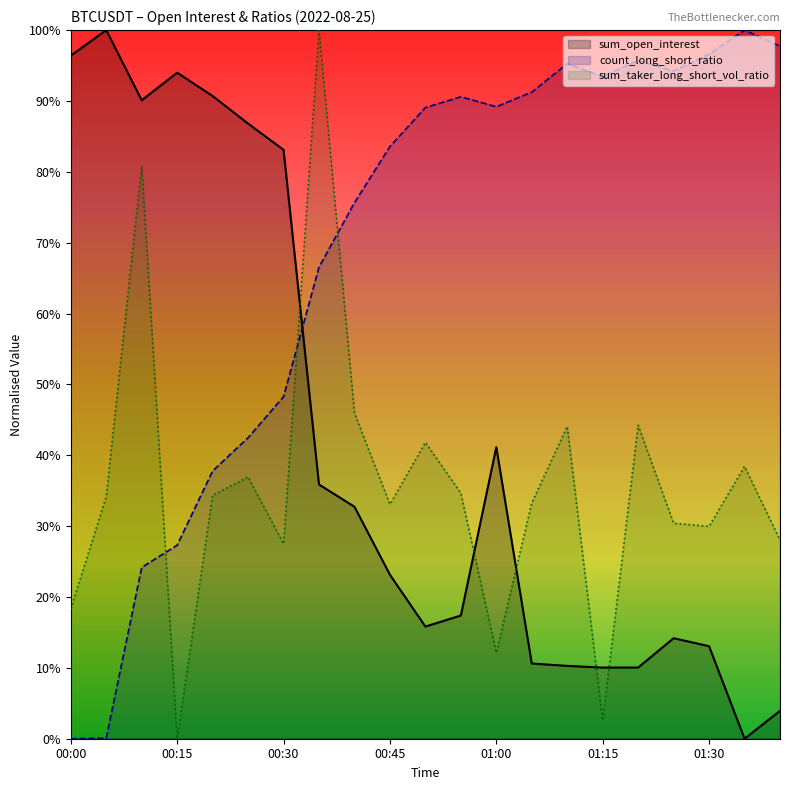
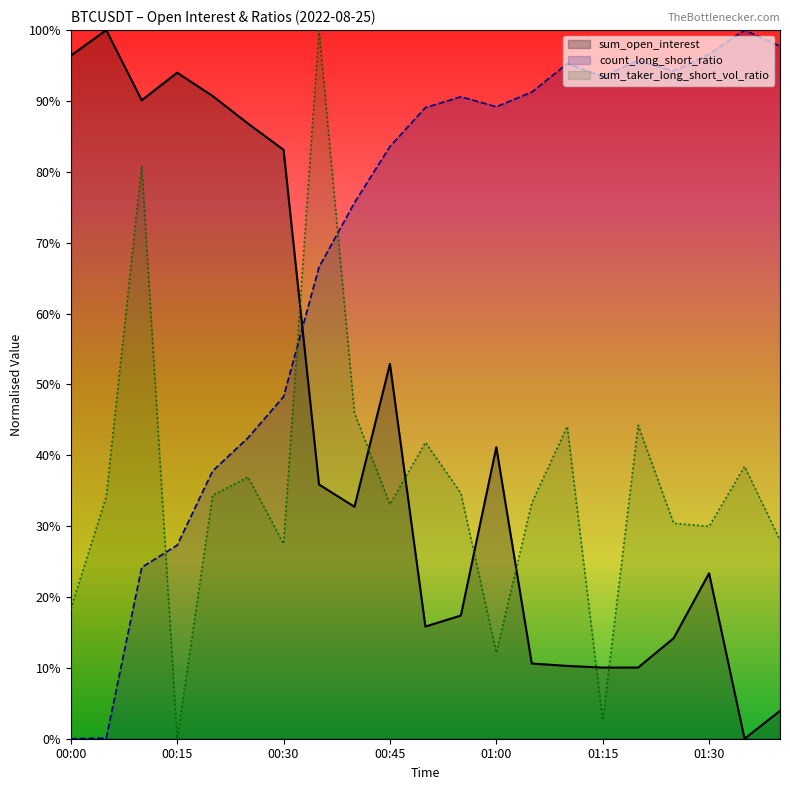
  {
    "sum_open_interest": {
      "00:00": "96%",
      "00:15": "94%",
      "00:30": "83%",
-     "00:45": "23%",
+     "00:45": "53%",
      "01:00": "41%",
      "01:15": "10%",
-     "01:30": "13%"
+     "01:30": "23%"
    }
  }
